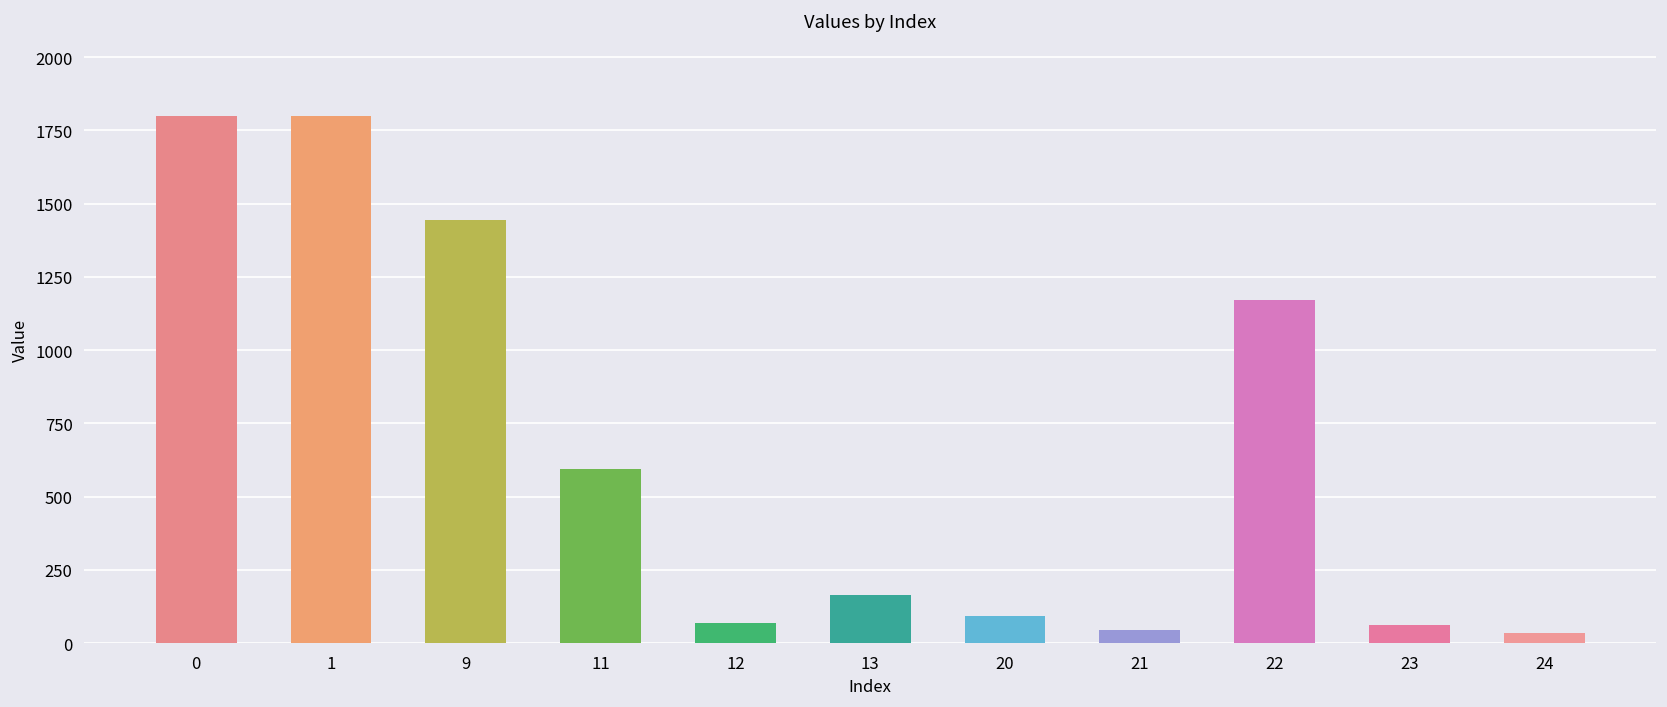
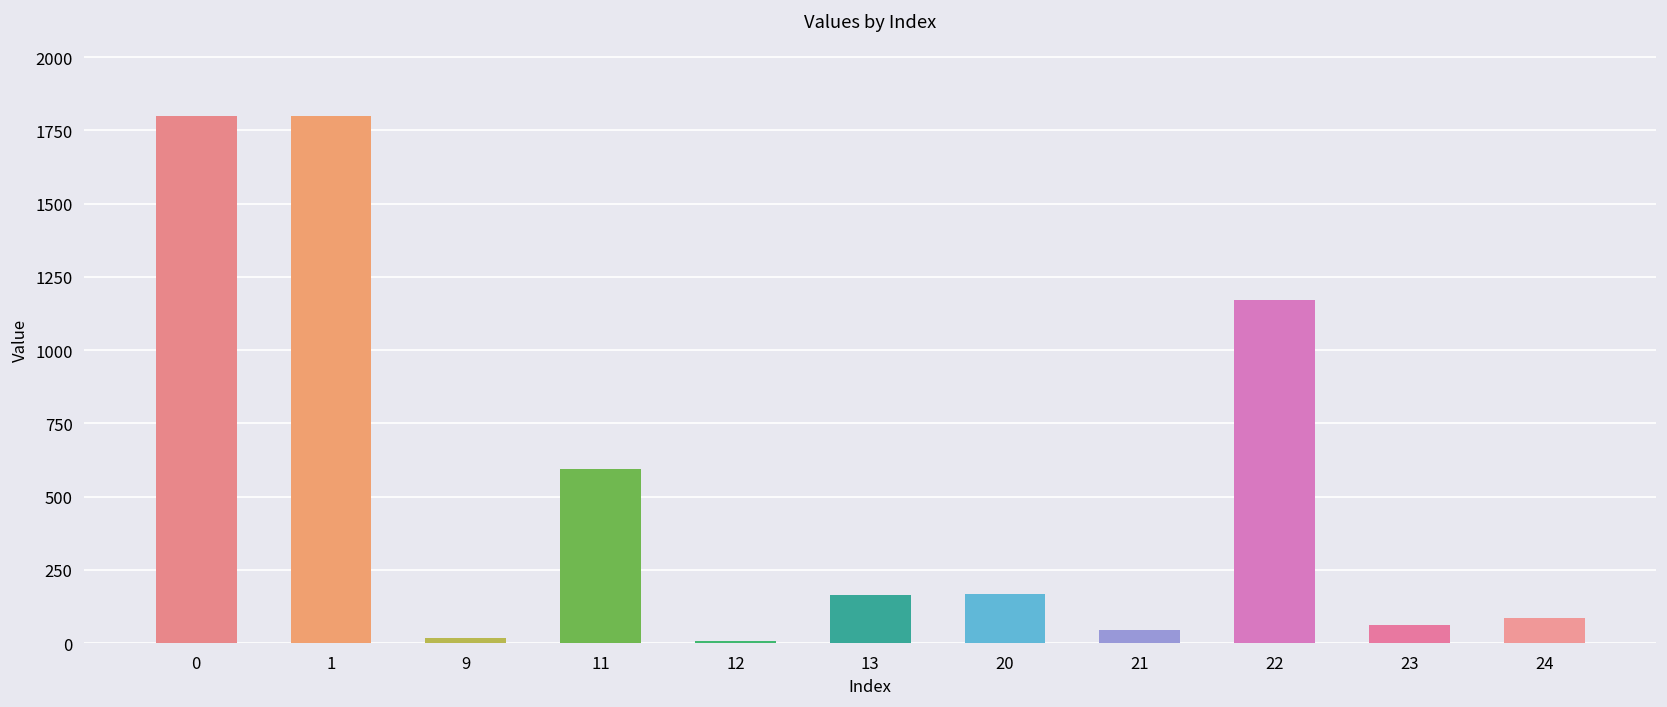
  {
    "0": 1800,
    "1": 1800,
-   "9": 1450,
+   "9": 20,
    "11": 600,
-   "12": 70,
+   "12": 10,
    "13": 160,
-   "20": 90,
+   "20": 170,
    "21": 40,
    "22": 1170,
    "23": 60,
-   "24": 30
+   "24": 90
  }
